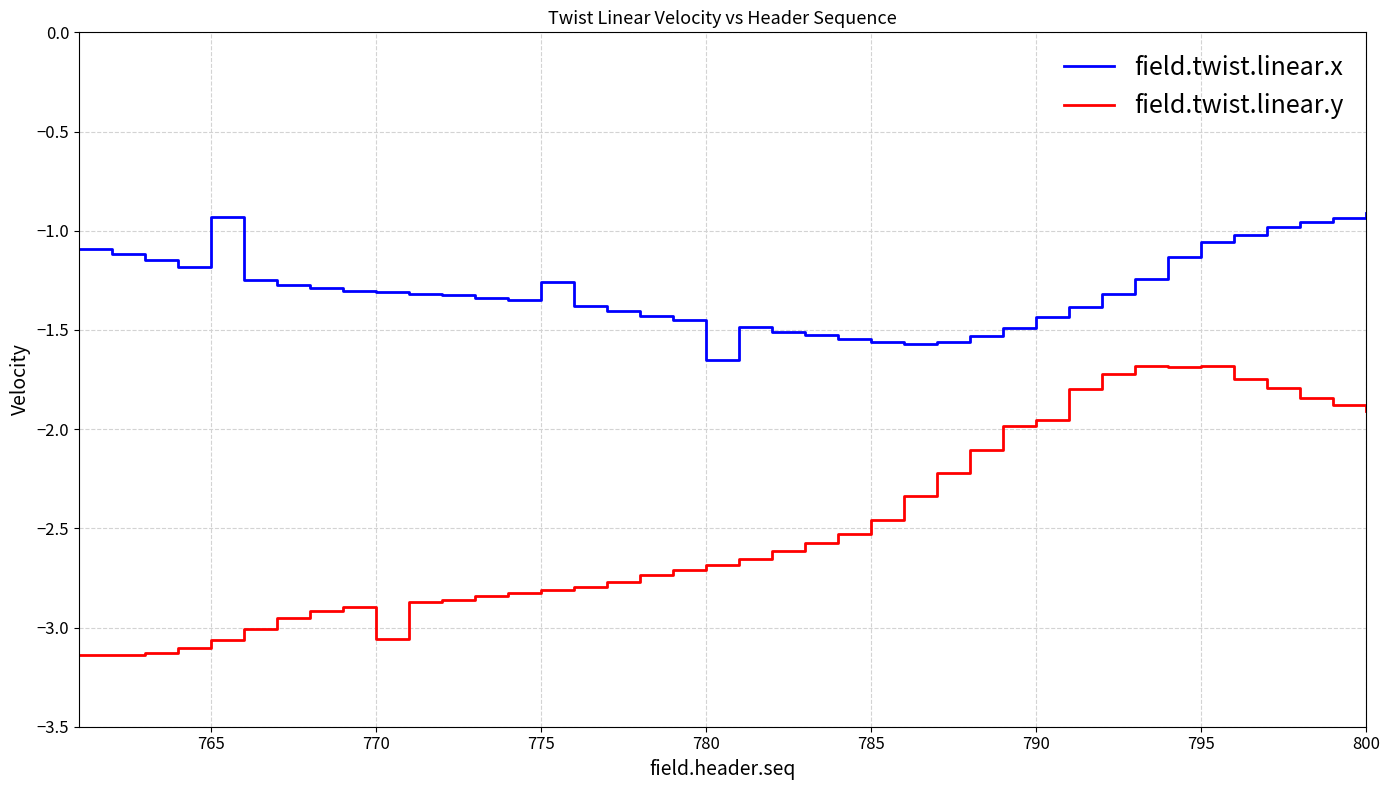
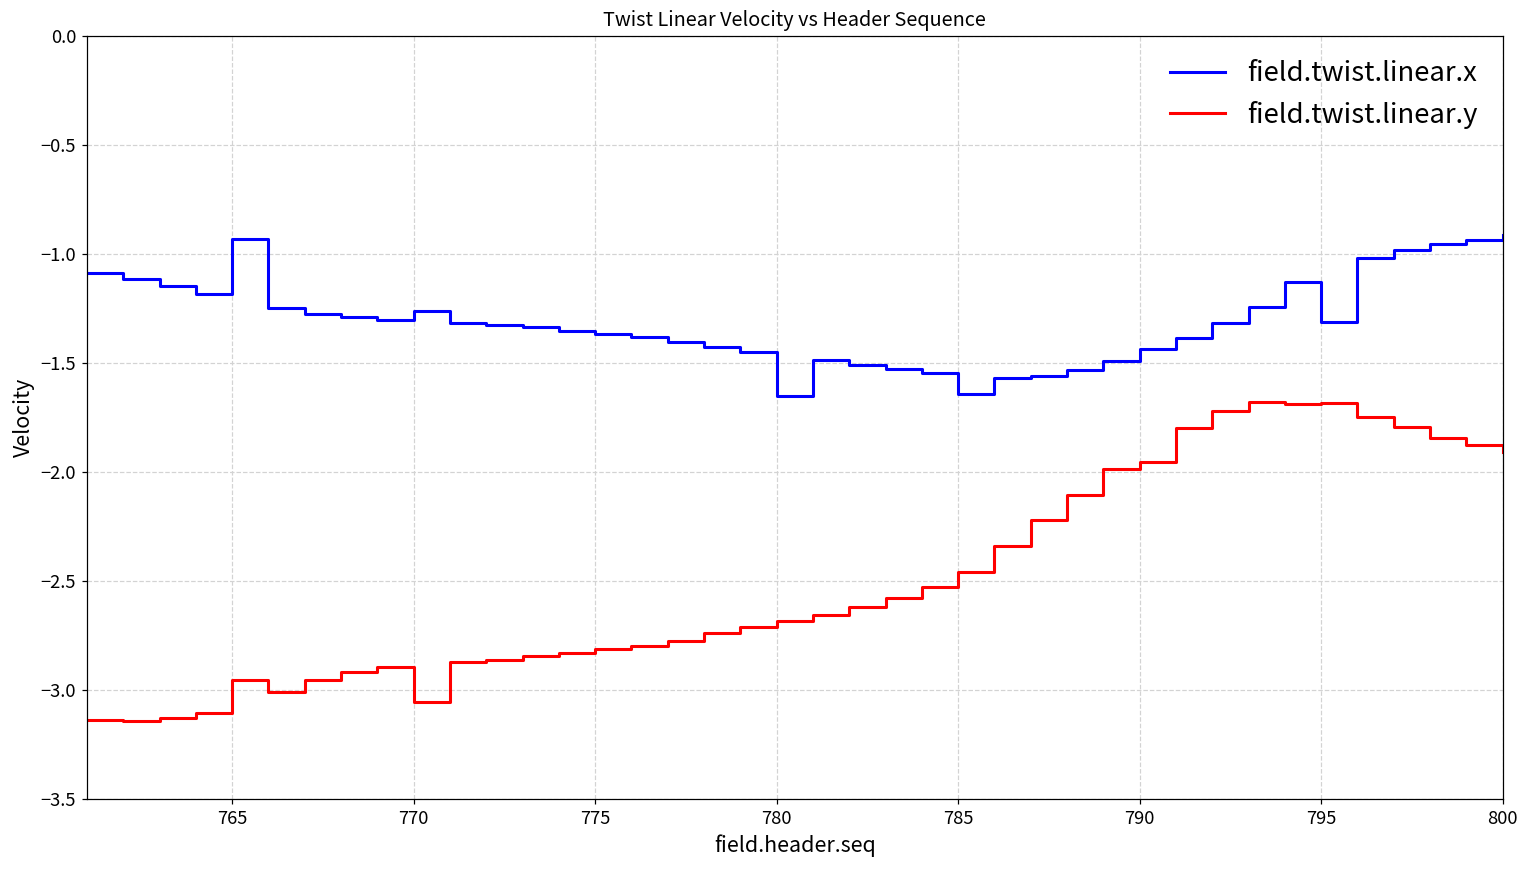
  {
    "field.twist.linear.x": {
      "765": -0.93,
-     "770": -1.31,
-     "775": -1.26,
+     "770": -1.26,
+     "775": -1.37,
      "780": -1.65,
-     "785": -1.56,
+     "785": -1.64,
      "790": -1.44,
-     "795": -1.06,
+     "795": -1.31,
      "800": -0.91
    },
    "field.twist.linear.y": {
-     "765": -3.06,
+     "765": -2.95,
      "770": -3.06,
      "775": -2.81,
      "780": -2.68,
      "785": -2.46,
      "790": -1.96,
      "795": -1.68,
      "800": -1.91
    }
  }
